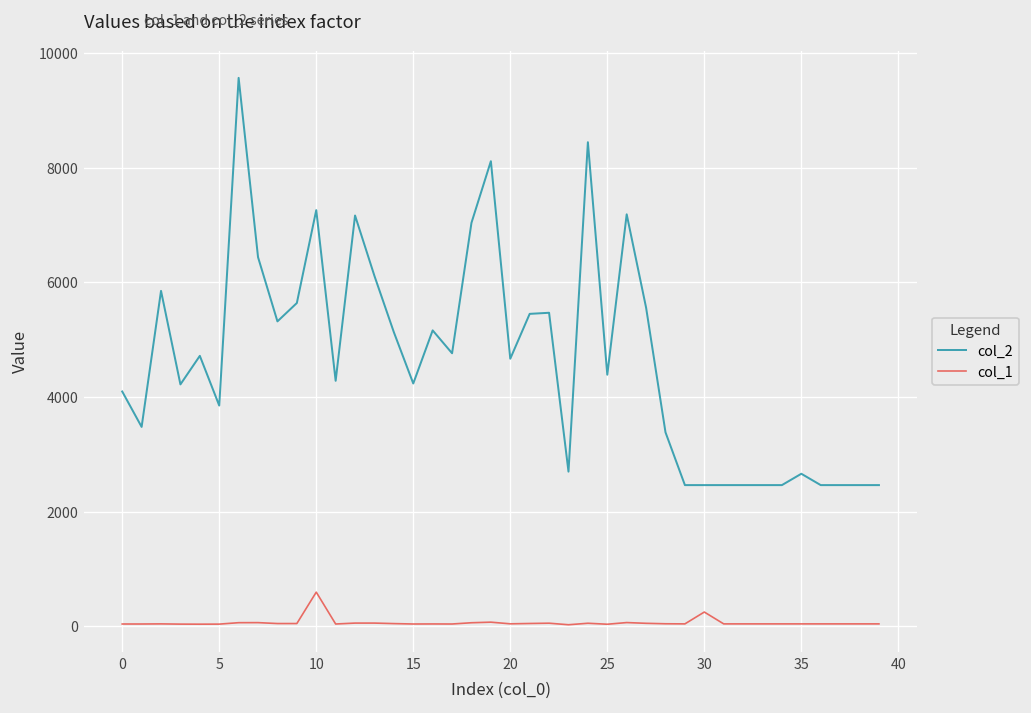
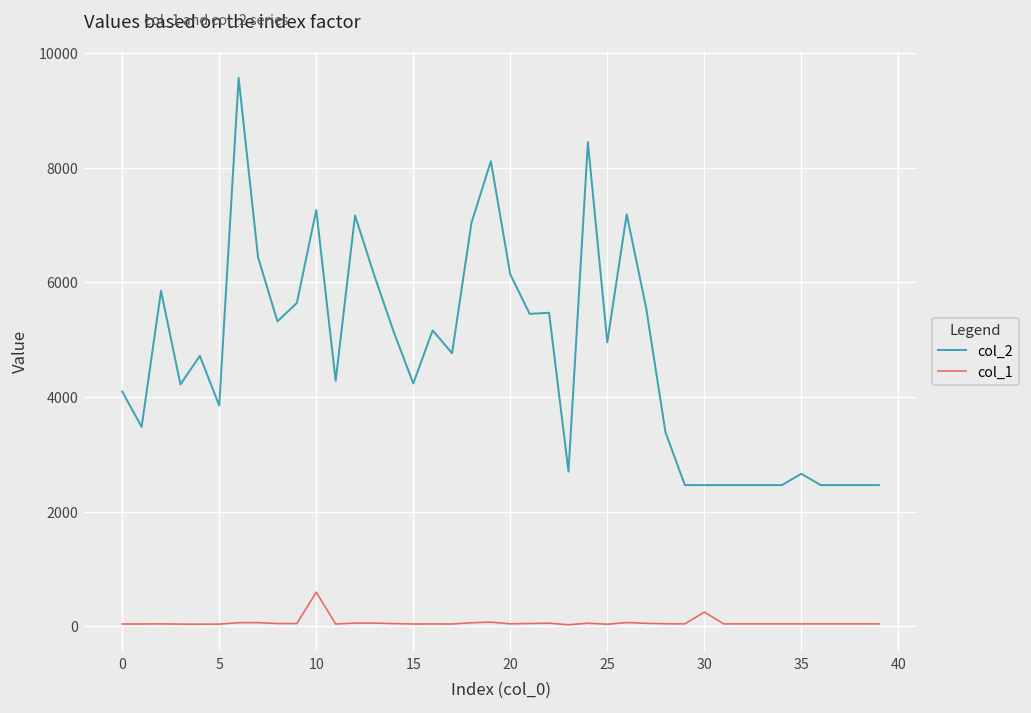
  {
    "col_2": {
      "0": 4100,
      "5": 3900,
      "10": 7300,
      "15": 4200,
-     "20": 4700,
-     "25": 4400,
+     "20": 6100,
+     "25": 5000,
      "30": 2500,
      "35": 2700
    },
    "col_1": {
      "0": 0,
      "5": 0,
      "10": 600,
      "15": 0,
      "20": 0,
      "25": 0,
      "30": 300,
      "35": 0
    }
  }
